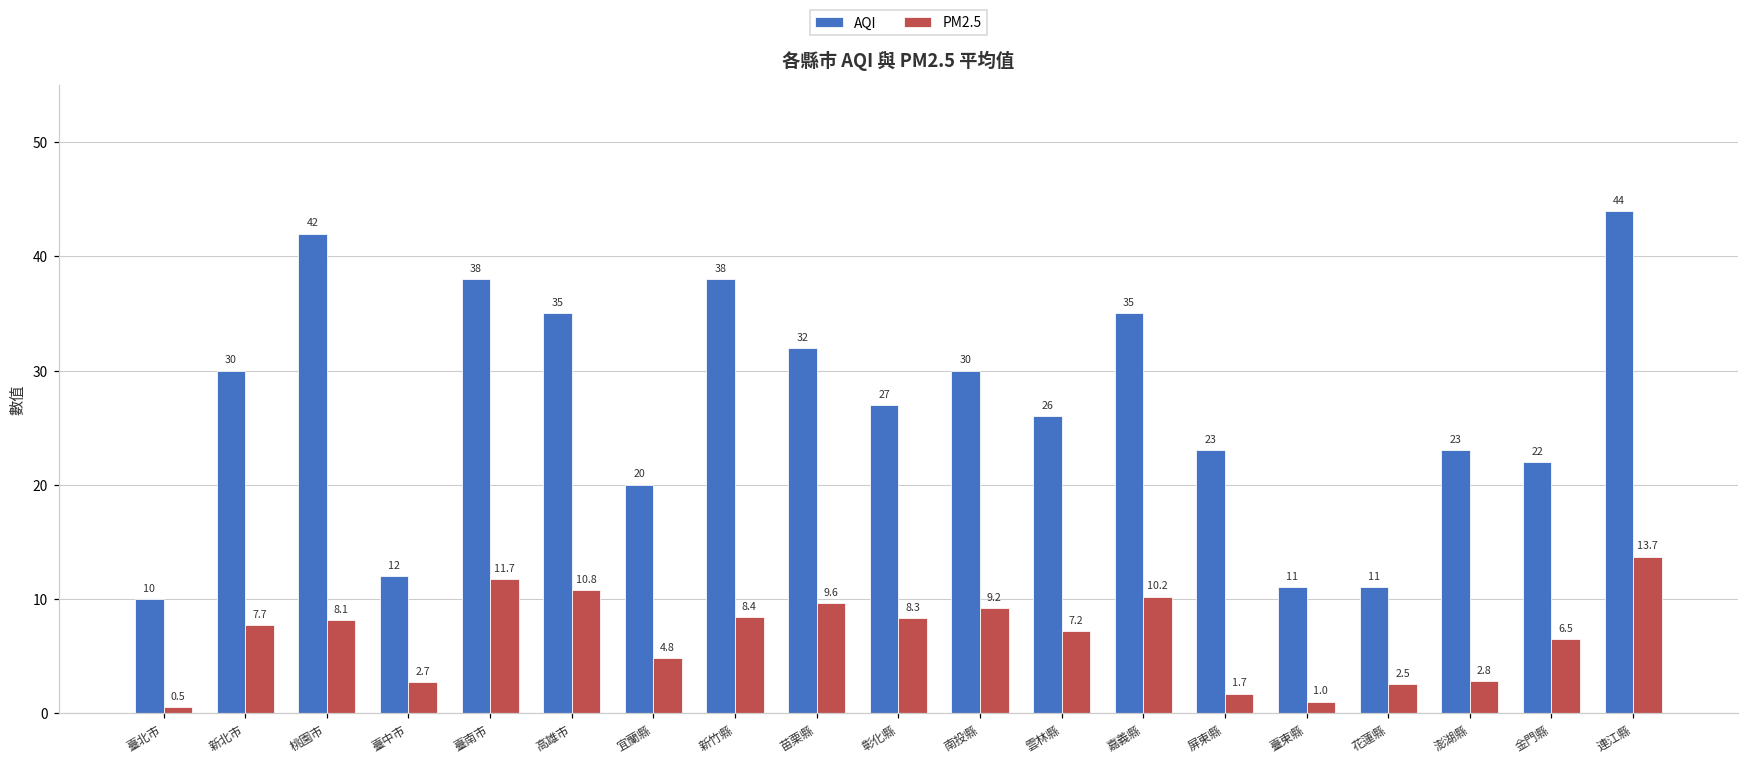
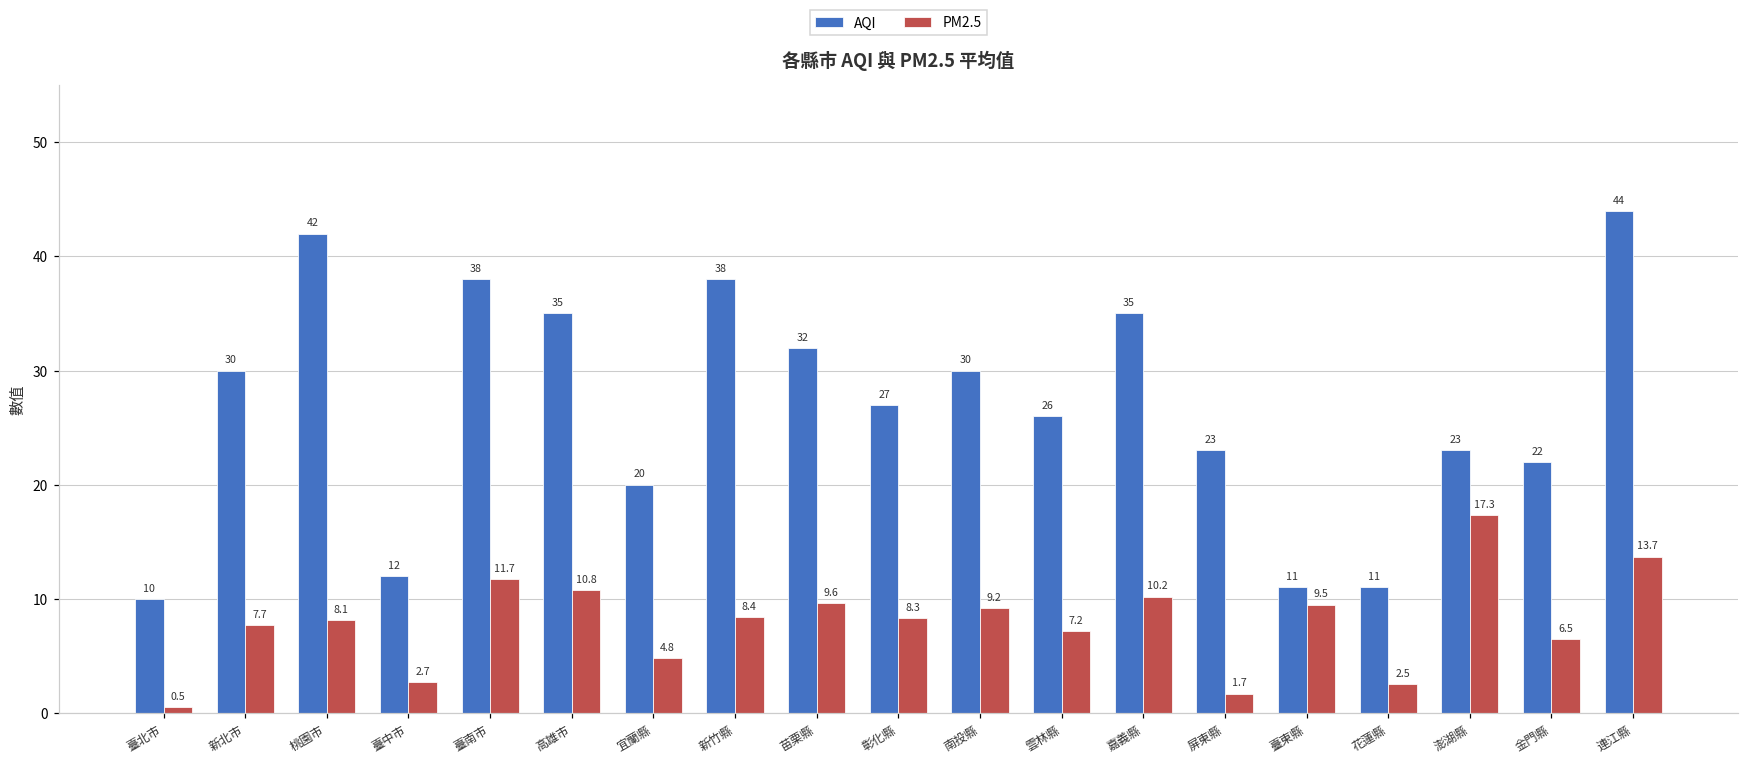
  {
    "AQI": {
      "臺北市": 10,
      "新北市": 30,
      "桃園市": 42,
      "臺中市": 12,
      "臺南市": 38,
      "高雄市": 35,
      "宜蘭縣": 20,
      "新竹縣": 38,
      "苗栗縣": 32,
      "彰化縣": 27,
      "南投縣": 30,
      "雲林縣": 26,
      "嘉義縣": 35,
      "屏東縣": 23,
      "臺東縣": 11,
      "花蓮縣": 11,
      "澎湖縣": 23,
      "金門縣": 22,
      "連江縣": 44
    },
    "PM2.5": {
      "臺北市": 0.5,
      "新北市": 7.7,
      "桃園市": 8.1,
      "臺中市": 2.7,
      "臺南市": 11.7,
      "高雄市": 10.8,
      "宜蘭縣": 4.8,
      "新竹縣": 8.4,
      "苗栗縣": 9.6,
      "彰化縣": 8.3,
      "南投縣": 9.2,
      "雲林縣": 7.2,
      "嘉義縣": 10.2,
      "屏東縣": 1.7,
-     "臺東縣": 1.0,
+     "臺東縣": 9.5,
      "花蓮縣": 2.5,
-     "澎湖縣": 2.8,
+     "澎湖縣": 17.3,
      "金門縣": 6.5,
      "連江縣": 13.7
    }
  }
